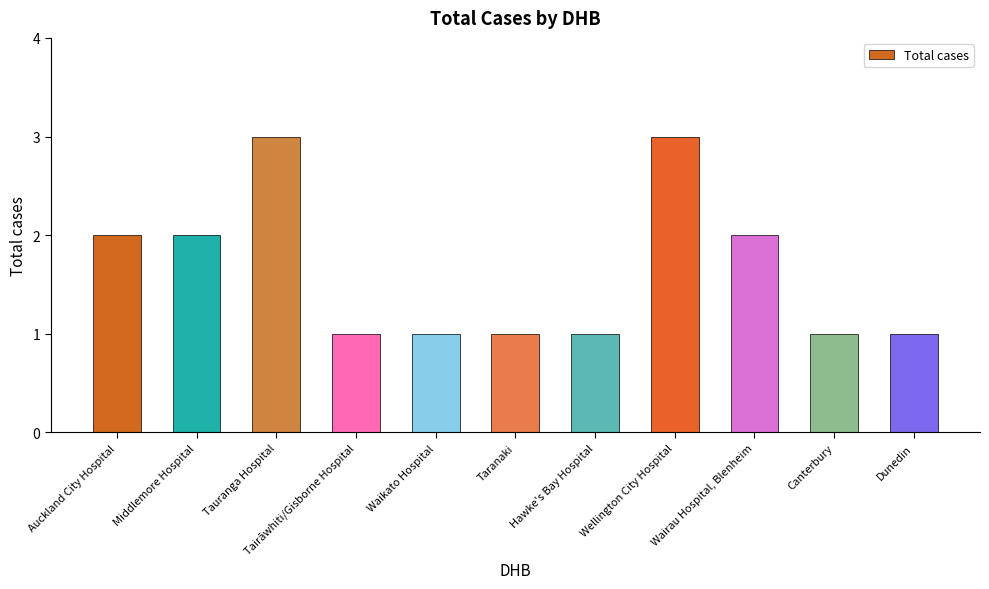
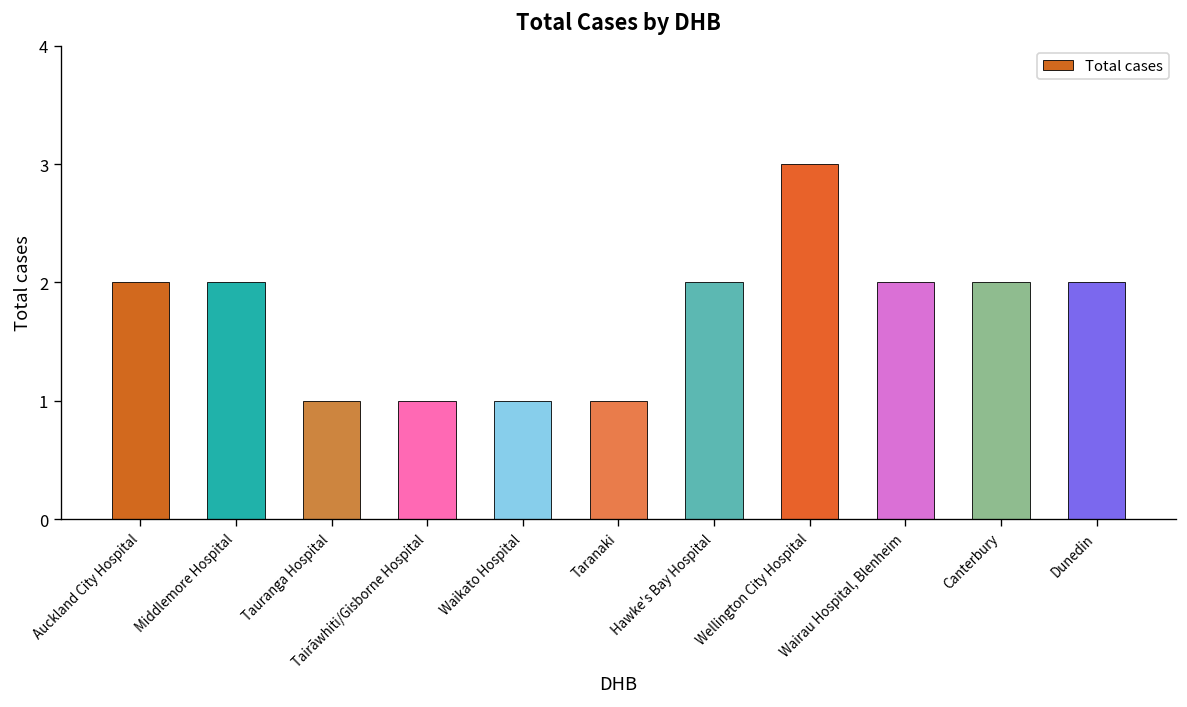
  {
    "Auckland City Hospital": 2,
    "Middlemore Hospital": 2,
-   "Tauranga Hospital": 3,
+   "Tauranga Hospital": 1,
    "Tairāwhiti/Gisborne Hospital": 1,
    "Waikato Hospital": 1,
    "Taranaki": 1,
-   "Hawke's Bay Hospital": 1,
+   "Hawke's Bay Hospital": 2,
    "Wellington City Hospital": 3,
    "Wairau Hospital, Blenheim": 2,
-   "Canterbury": 1,
-   "Dunedin": 1
+   "Canterbury": 2,
+   "Dunedin": 2
  }
